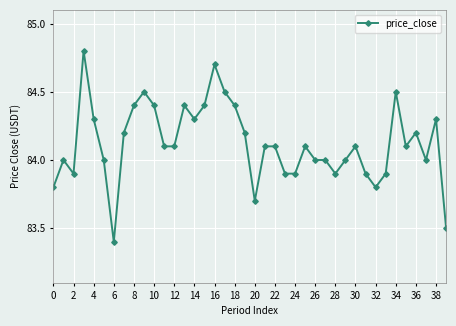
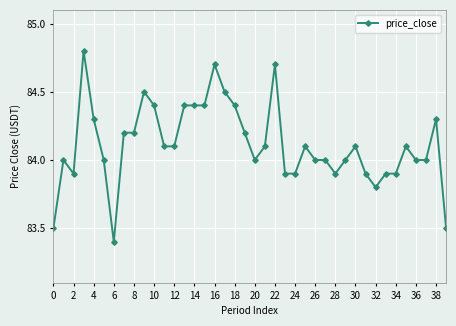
  {
-   "0": 83.8,
+   "0": 83.5,
    "2": 83.9,
    "4": 84.3,
    "6": 83.4,
-   "8": 84.4,
+   "8": 84.2,
    "10": 84.4,
    "12": 84.1,
-   "14": 84.3,
+   "14": 84.4,
    "16": 84.7,
    "18": 84.4,
-   "20": 83.7,
-   "22": 84.1,
+   "20": 84.0,
+   "22": 84.7,
    "24": 83.9,
    "26": 84.0,
    "28": 83.9,
    "30": 84.1,
    "32": 83.8,
-   "34": 84.5,
-   "36": 84.2,
+   "34": 83.9,
+   "36": 84.0,
    "38": 84.3
  }
